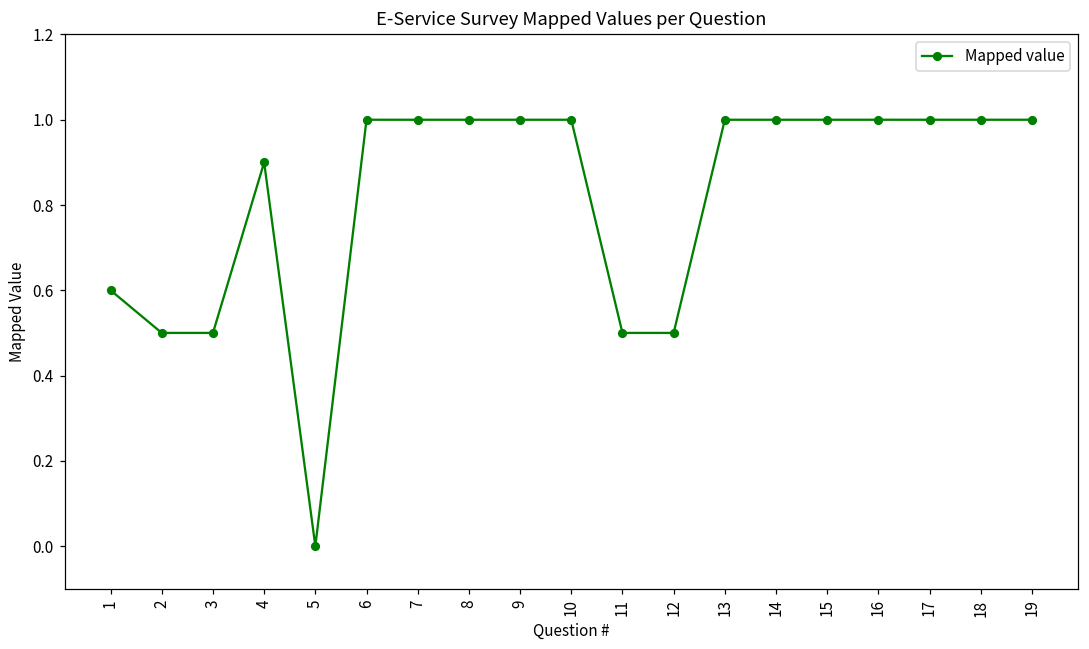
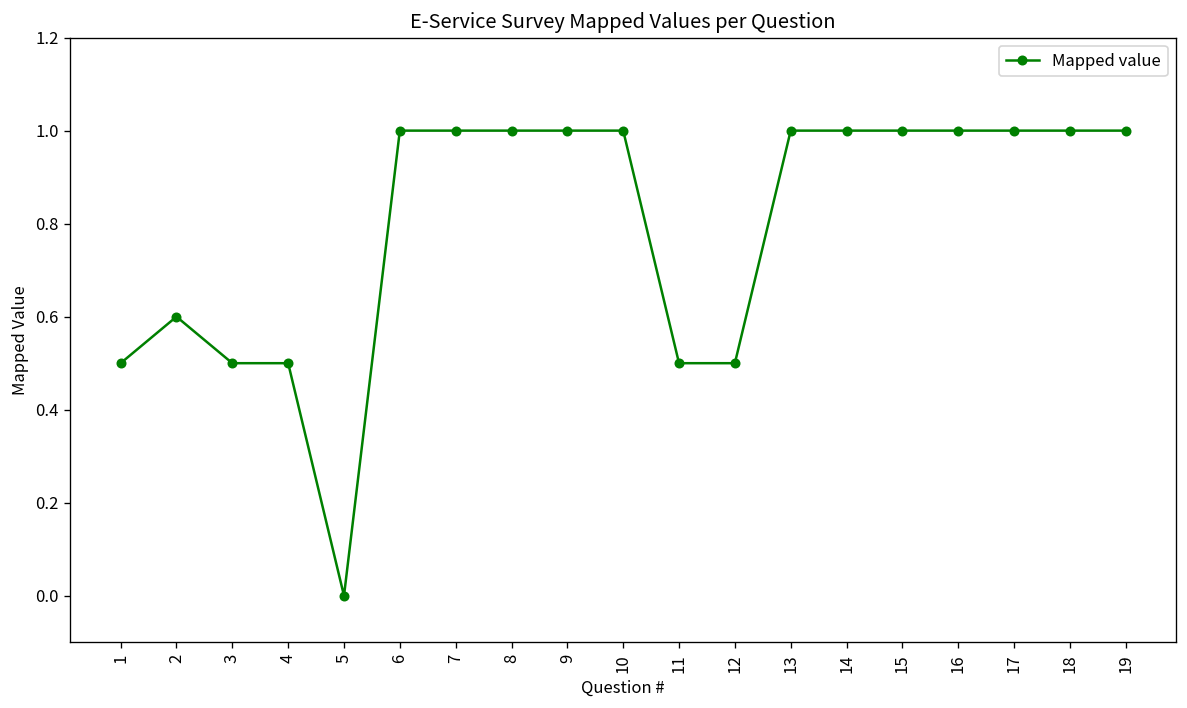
  {
-   "1": 0.6,
-   "2": 0.5,
+   "1": 0.5,
+   "2": 0.6,
    "3": 0.5,
-   "4": 0.9,
+   "4": 0.5,
    "5": 0.0,
    "6": 1.0,
    "7": 1.0,
    "8": 1.0,
    "9": 1.0,
    "10": 1.0,
    "11": 0.5,
    "12": 0.5,
    "13": 1.0,
    "14": 1.0,
    "15": 1.0,
    "16": 1.0,
    "17": 1.0,
    "18": 1.0,
    "19": 1.0
  }
